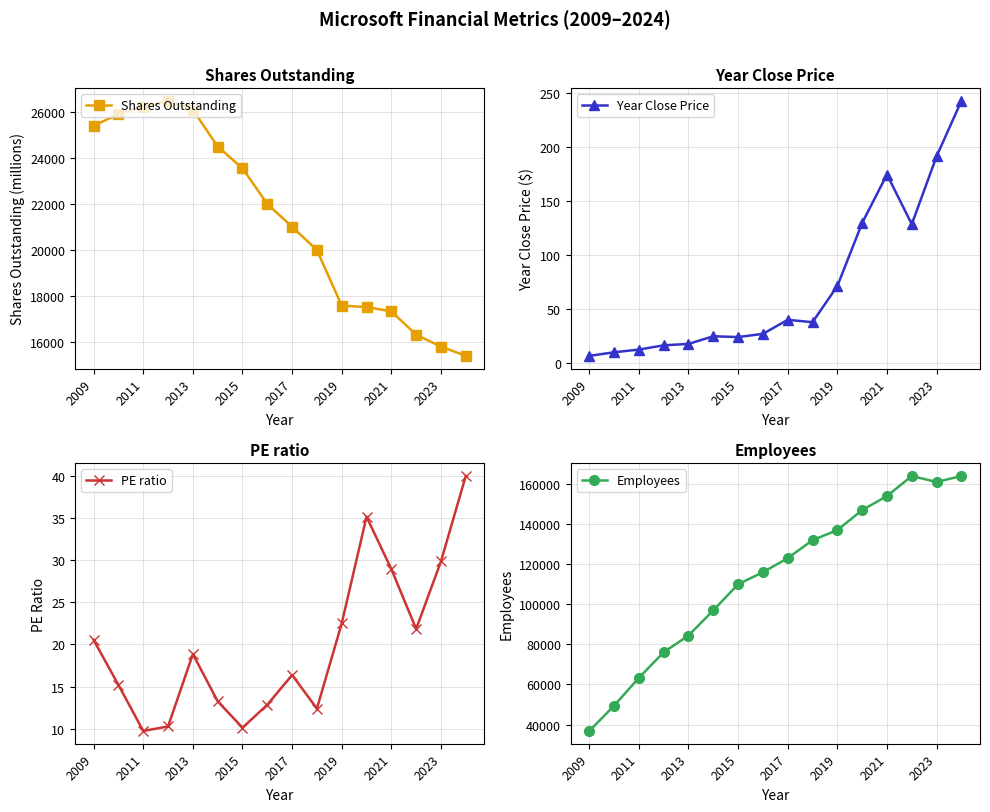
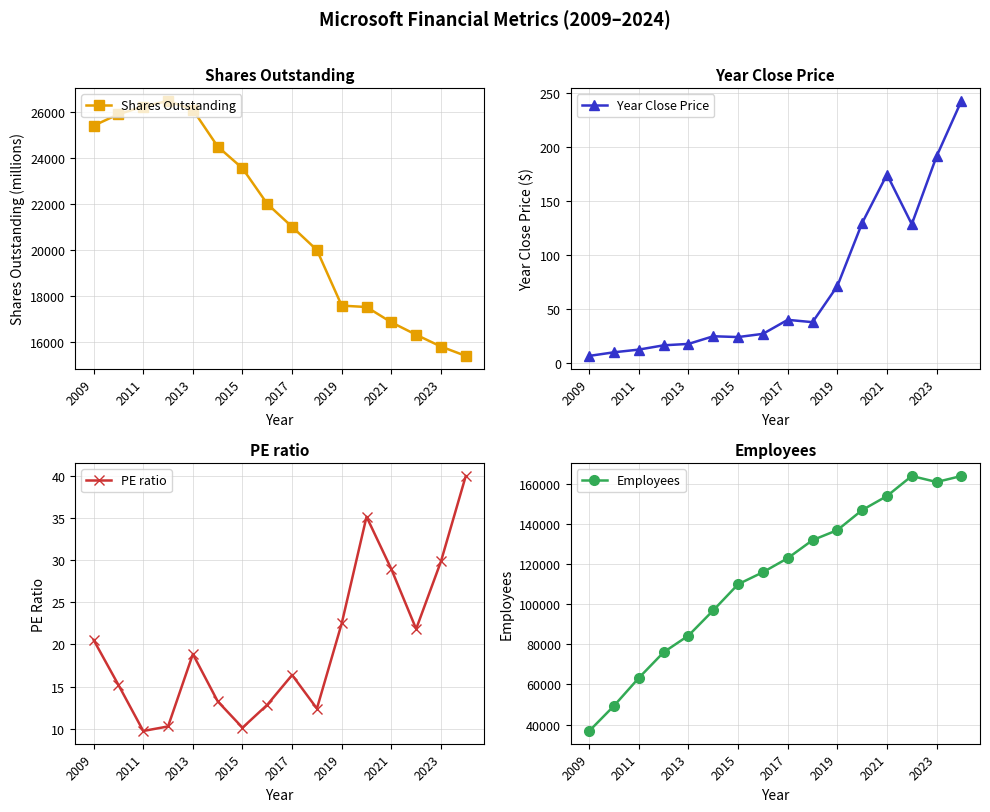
  {
    "Shares Outstanding": {
      "2009": 25400,
      "2015": 23500,
      "2017": 21000,
      "2019": 17600,
-     "2021": 17300,
+     "2021": 16900,
      "2023": 15800
    },
    "Year Close Price": {
      "2009": 6,
      "2011": 12,
      "2013": 17,
      "2015": 24,
      "2017": 40,
      "2019": 71,
      "2021": 175,
      "2023": 192
    },
    "PE ratio": {
      "2009": 21,
      "2011": 10,
      "2013": 19,
      "2015": 10,
      "2017": 16,
      "2019": 22,
      "2021": 29,
      "2023": 30
    },
    "Employees": {
      "2009": 37000,
      "2011": 63000,
      "2013": 84000,
      "2015": 110000,
      "2017": 123000,
      "2019": 137000,
      "2021": 154000,
      "2023": 161000
    }
  }
